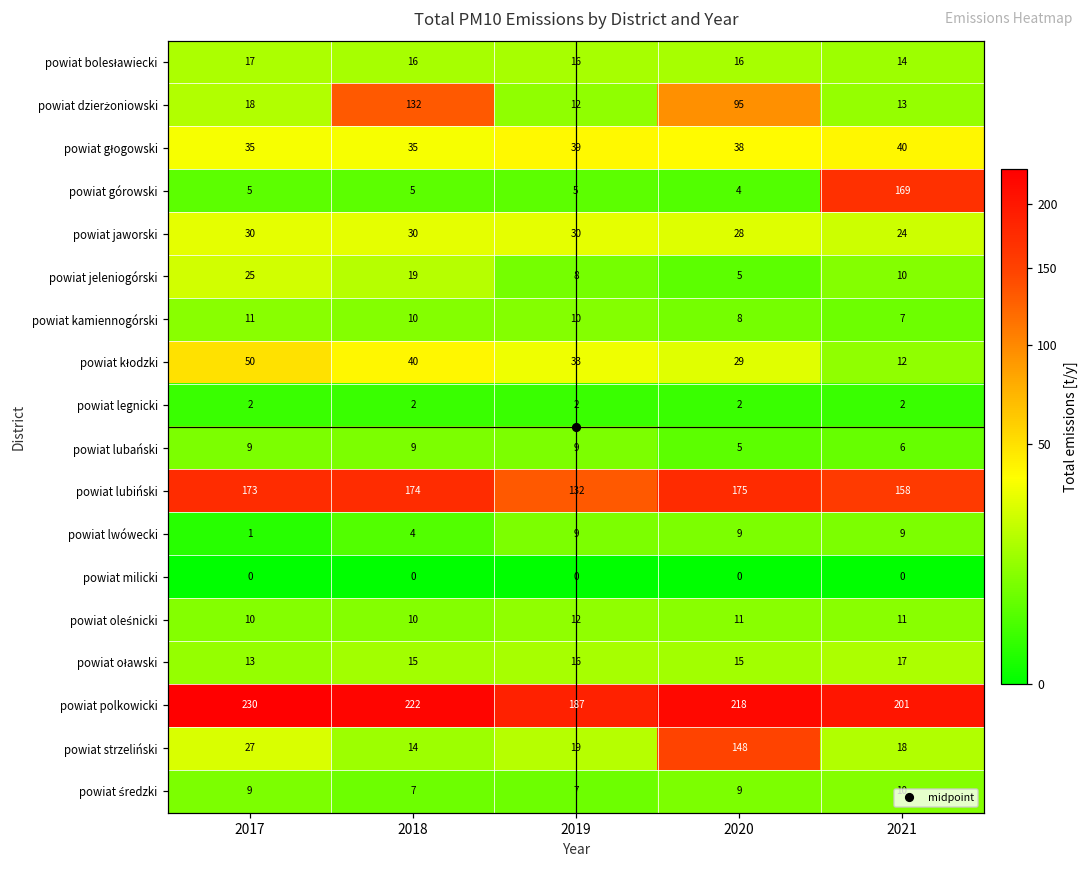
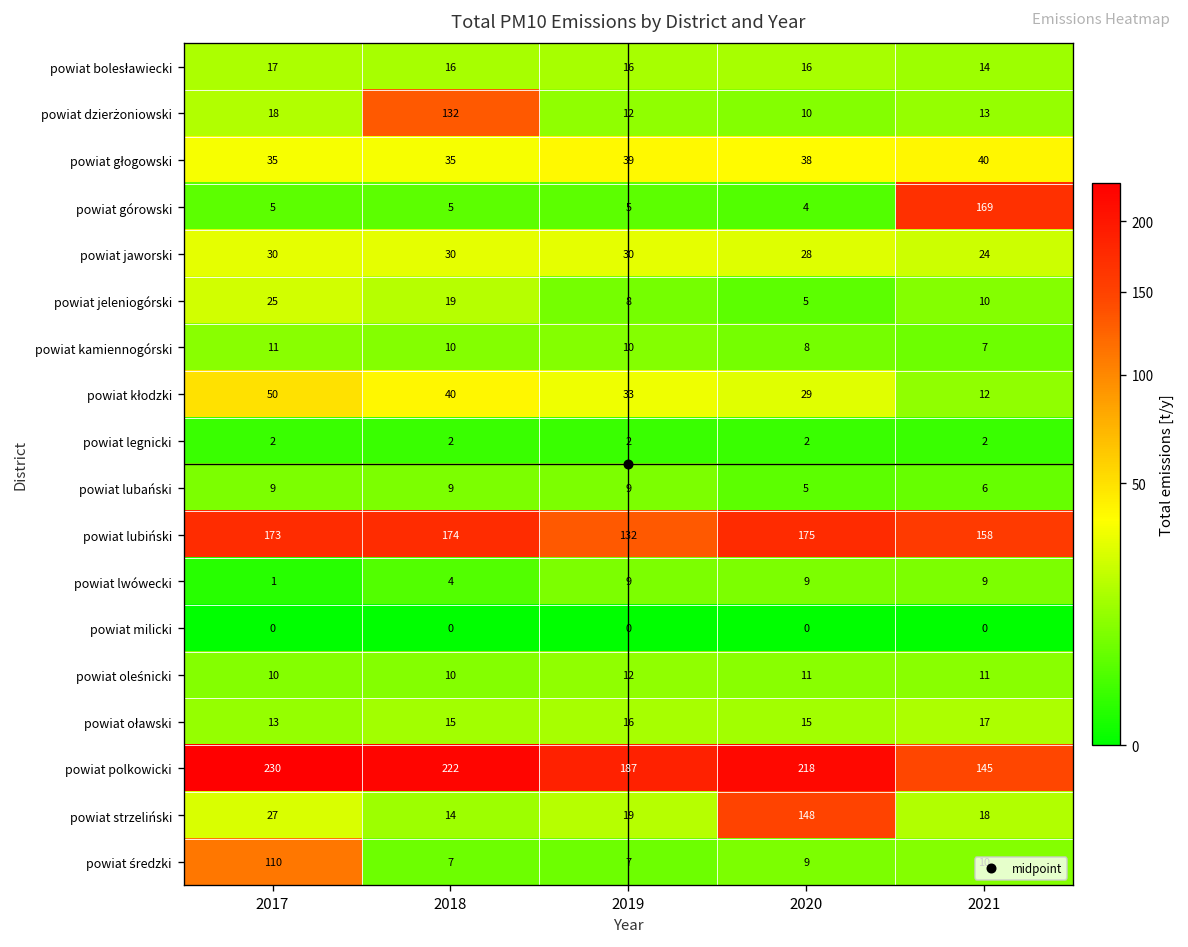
  {
    "powiat bolesławiecki": {
      "2017": 17,
      "2018": 16,
      "2019": 16,
      "2020": 16,
      "2021": 14
    },
    "powiat dzierżoniowski": {
      "2017": 18,
      "2018": 132,
      "2019": 12,
-     "2020": 95,
+     "2020": 10,
      "2021": 13
    },
    "powiat głogowski": {
      "2017": 35,
      "2018": 35,
      "2019": 39,
      "2020": 38,
      "2021": 40
    },
    "powiat górowski": {
      "2017": 5,
      "2018": 5,
      "2019": 5,
      "2020": 4,
      "2021": 169
    },
    "powiat jaworski": {
      "2017": 30,
      "2018": 30,
      "2019": 30,
      "2020": 28,
      "2021": 24
    },
    "powiat jeleniogórski": {
      "2017": 25,
      "2018": 19,
      "2019": 8,
      "2020": 5,
      "2021": 10
    },
    "powiat kamiennogórski": {
      "2017": 11,
      "2018": 10,
      "2019": 10,
      "2020": 8,
      "2021": 7
    },
    "powiat kłodzki": {
      "2017": 50,
      "2018": 40,
      "2019": 33,
      "2020": 29,
      "2021": 12
    },
    "powiat legnicki": {
      "2017": 2,
      "2018": 2,
      "2019": 2,
      "2020": 2,
      "2021": 2
    },
    "powiat lubański": {
      "2017": 9,
      "2018": 9,
      "2019": 9,
      "2020": 5,
      "2021": 6
    },
    "powiat lubiński": {
      "2017": 173,
      "2018": 174,
      "2019": 132,
      "2020": 175,
      "2021": 158
    },
    "powiat lwówecki": {
      "2017": 1,
      "2018": 4,
      "2019": 9,
      "2020": 9,
      "2021": 9
    },
    "powiat milicki": {
      "2017": 0,
      "2018": 0,
      "2019": 0,
      "2020": 0,
      "2021": 0
    },
    "powiat oleśnicki": {
      "2017": 10,
      "2018": 10,
      "2019": 12,
      "2020": 11,
      "2021": 11
    },
    "powiat oławski": {
      "2017": 13,
      "2018": 15,
      "2019": 16,
      "2020": 15,
      "2021": 17
    },
    "powiat polkowicki": {
      "2017": 230,
      "2018": 222,
      "2019": 187,
      "2020": 218,
-     "2021": 201
+     "2021": 145
    },
    "powiat strzeliński": {
      "2017": 27,
      "2018": 14,
      "2019": 19,
      "2020": 148,
      "2021": 18
    },
    "powiat średzki": {
-     "2017": 9,
+     "2017": 110,
      "2018": 7,
      "2019": 7,
      "2020": 9
    }
  }
